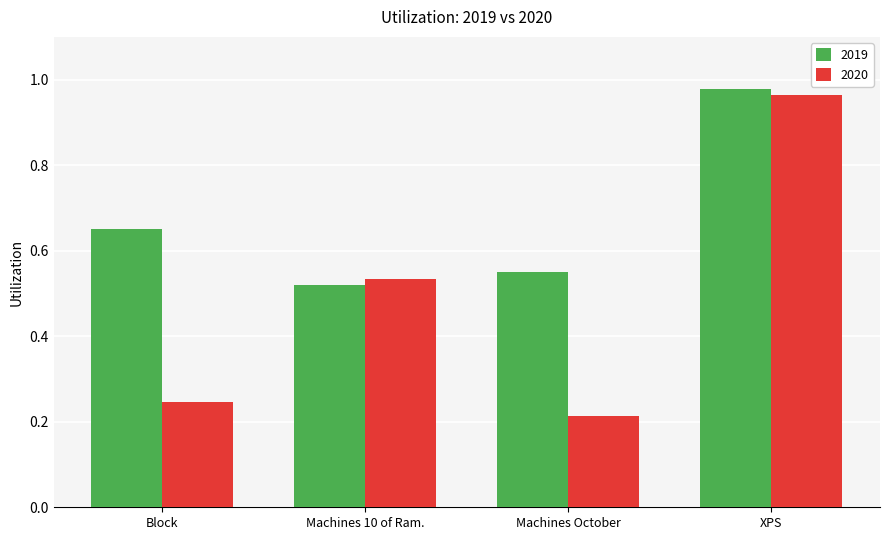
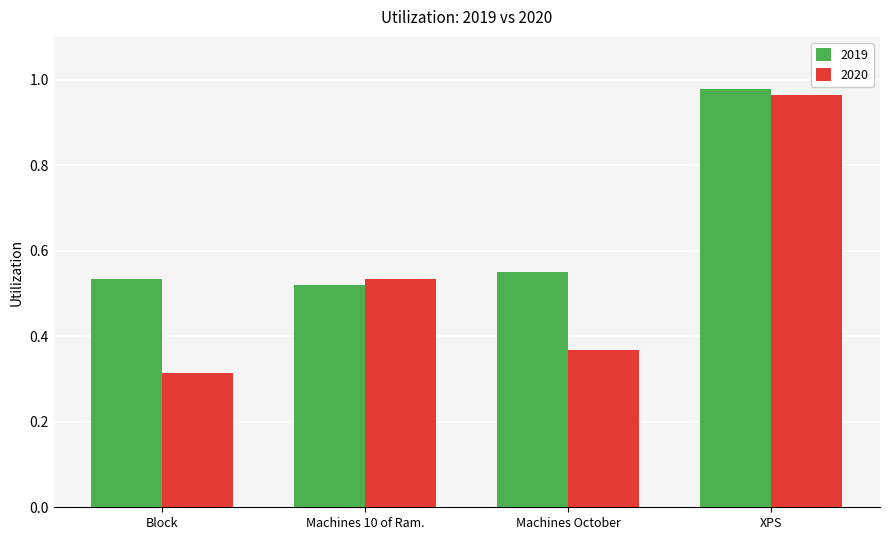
  {
    "2019": {
-     "Block": 0.65,
+     "Block": 0.53,
      "Machines 10 of Ram.": 0.52,
      "Machines October": 0.55,
      "XPS": 0.98
    },
    "2020": {
-     "Block": 0.25,
+     "Block": 0.31,
      "Machines 10 of Ram.": 0.53,
-     "Machines October": 0.21,
+     "Machines October": 0.37,
      "XPS": 0.96
    }
  }
